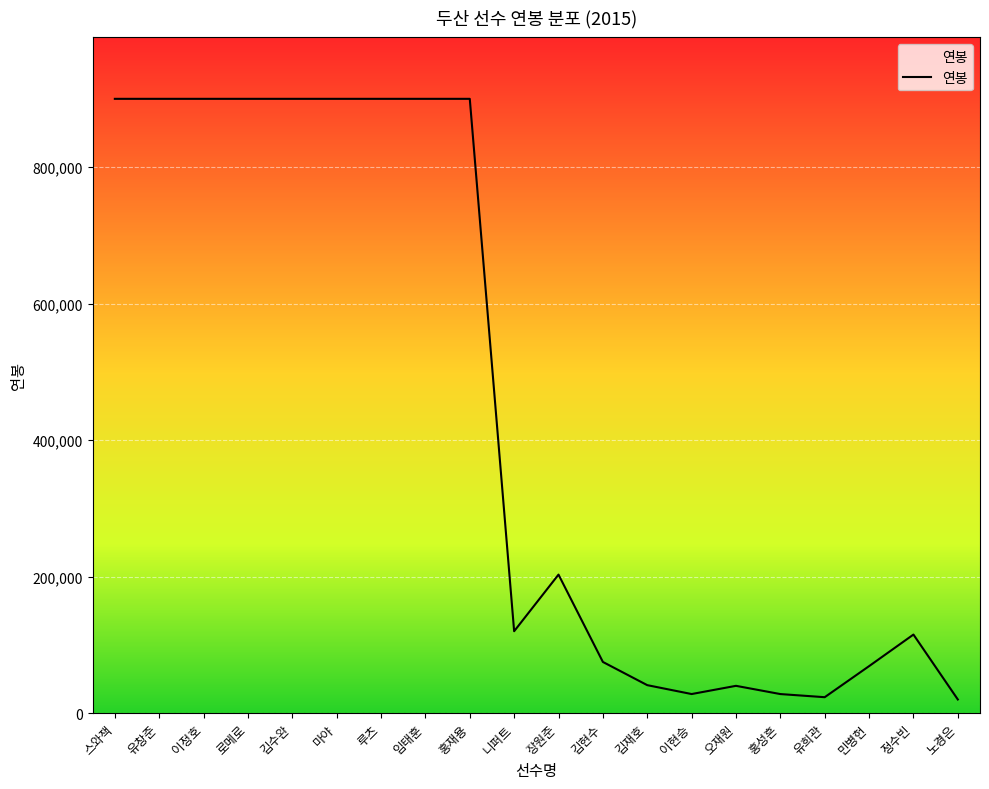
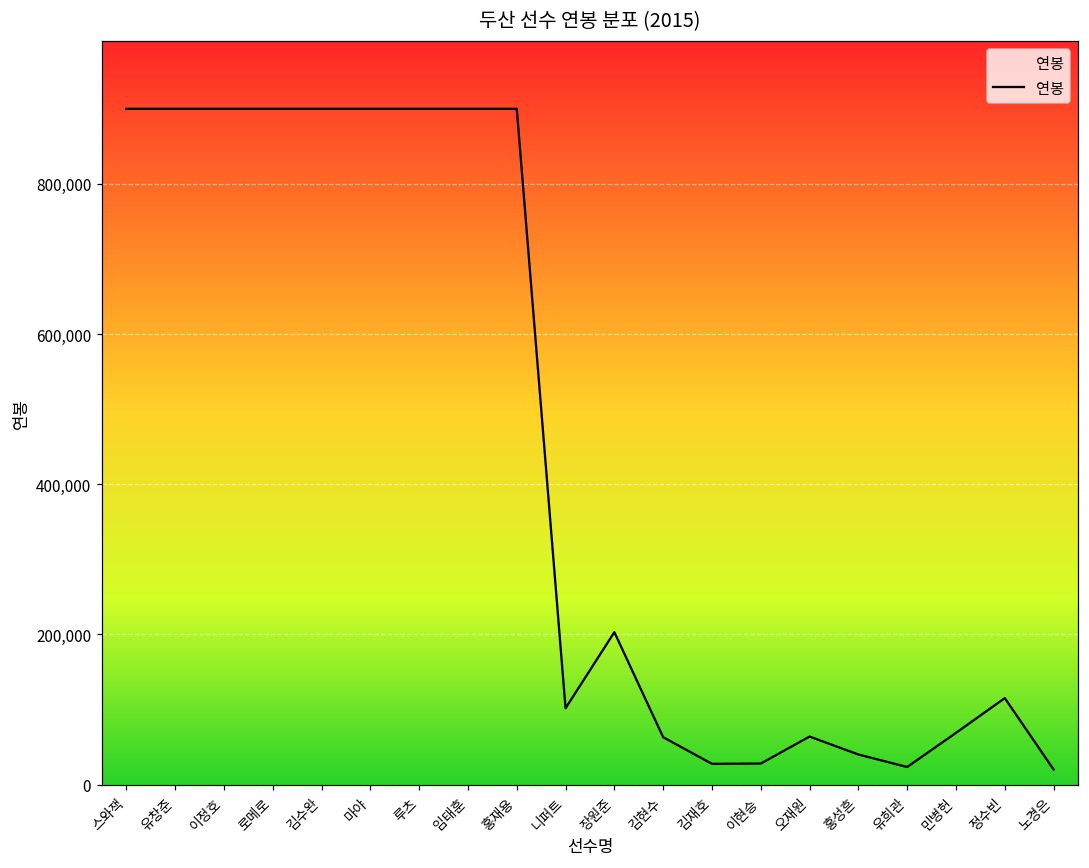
  {
    "스와잭": "900,000",
    "유창준": "900,000",
    "이정호": "900,000",
    "로메로": "900,000",
    "김수완": "900,000",
    "마야": "900,000",
    "루츠": "900,000",
    "임태훈": "900,000",
    "홍재용": "900,000",
-   "니퍼트": "120,000",
+   "니퍼트": "100,000",
    "장원준": "200,000",
-   "김현수": "80,000",
-   "김재호": "40,000",
+   "김현수": "60,000",
+   "김재호": "30,000",
    "이현승": "30,000",
-   "오재원": "40,000",
-   "홍성흔": "30,000",
+   "오재원": "60,000",
+   "홍성흔": "40,000",
    "유희관": "20,000",
    "민병헌": "70,000",
    "정수빈": "120,000",
    "노경은": "20,000"
  }
